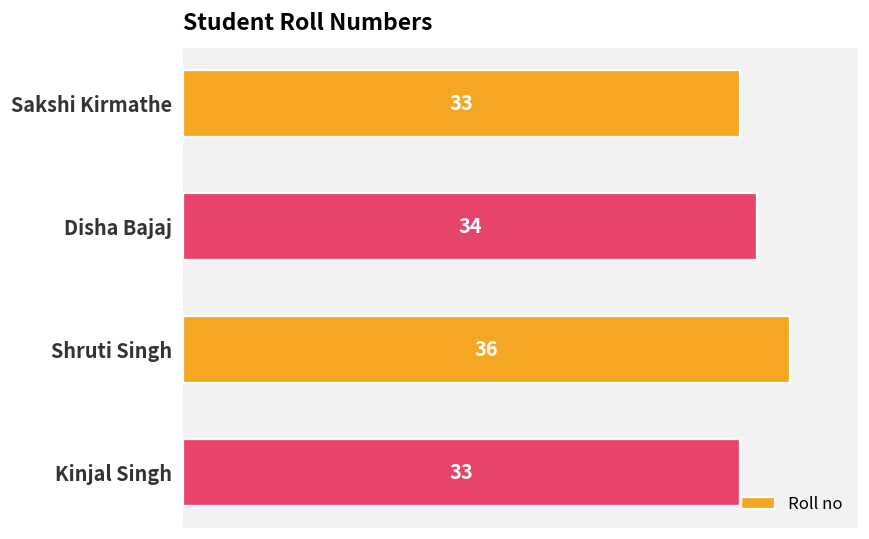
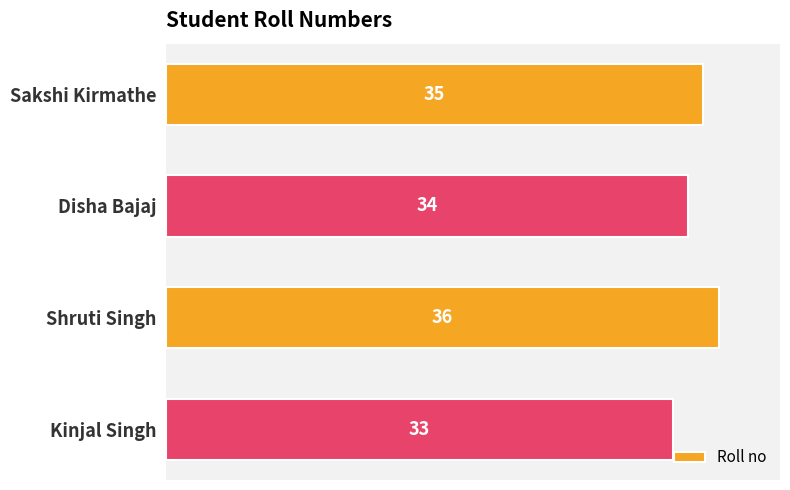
  {
-   "Sakshi Kirmathe": 33,
+   "Sakshi Kirmathe": 35,
    "Disha Bajaj": 34,
    "Shruti Singh": 36,
    "Kinjal Singh": 33
  }
